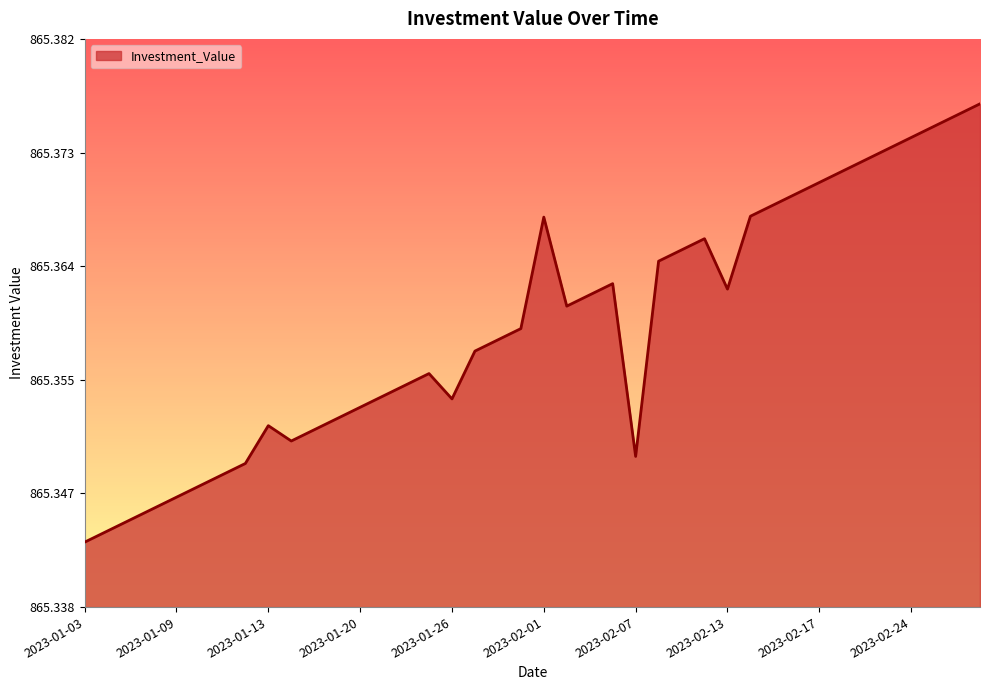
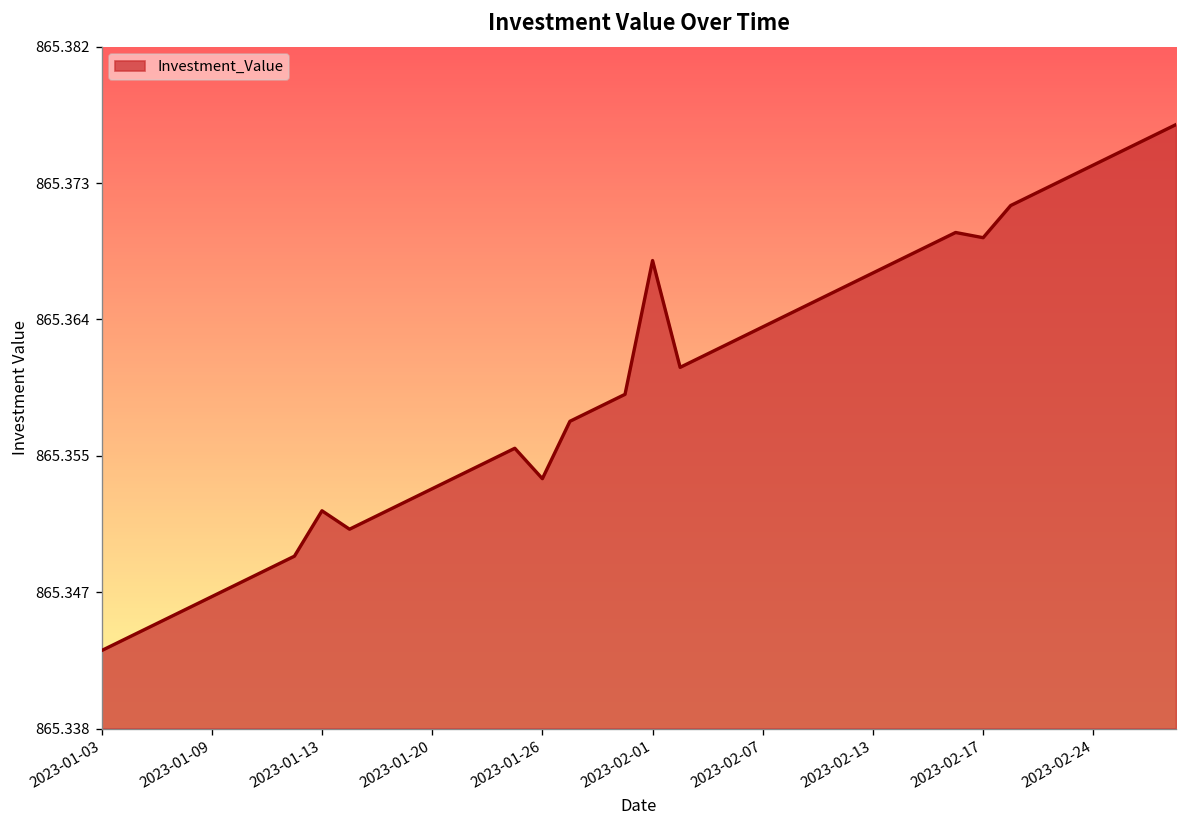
  {
    "2023-01-03": 865.3429,
    "2023-01-09": 865.3464,
    "2023-01-13": 865.3519,
    "2023-01-20": 865.3533,
    "2023-01-26": 865.3540,
    "2023-02-01": 865.3679,
-   "2023-02-07": 865.3495,
-   "2023-02-13": 865.3624,
-   "2023-02-17": 865.3706,
+   "2023-02-07": 865.3637,
+   "2023-02-13": 865.3672,
+   "2023-02-17": 865.3694,
    "2023-02-24": 865.3741
  }
